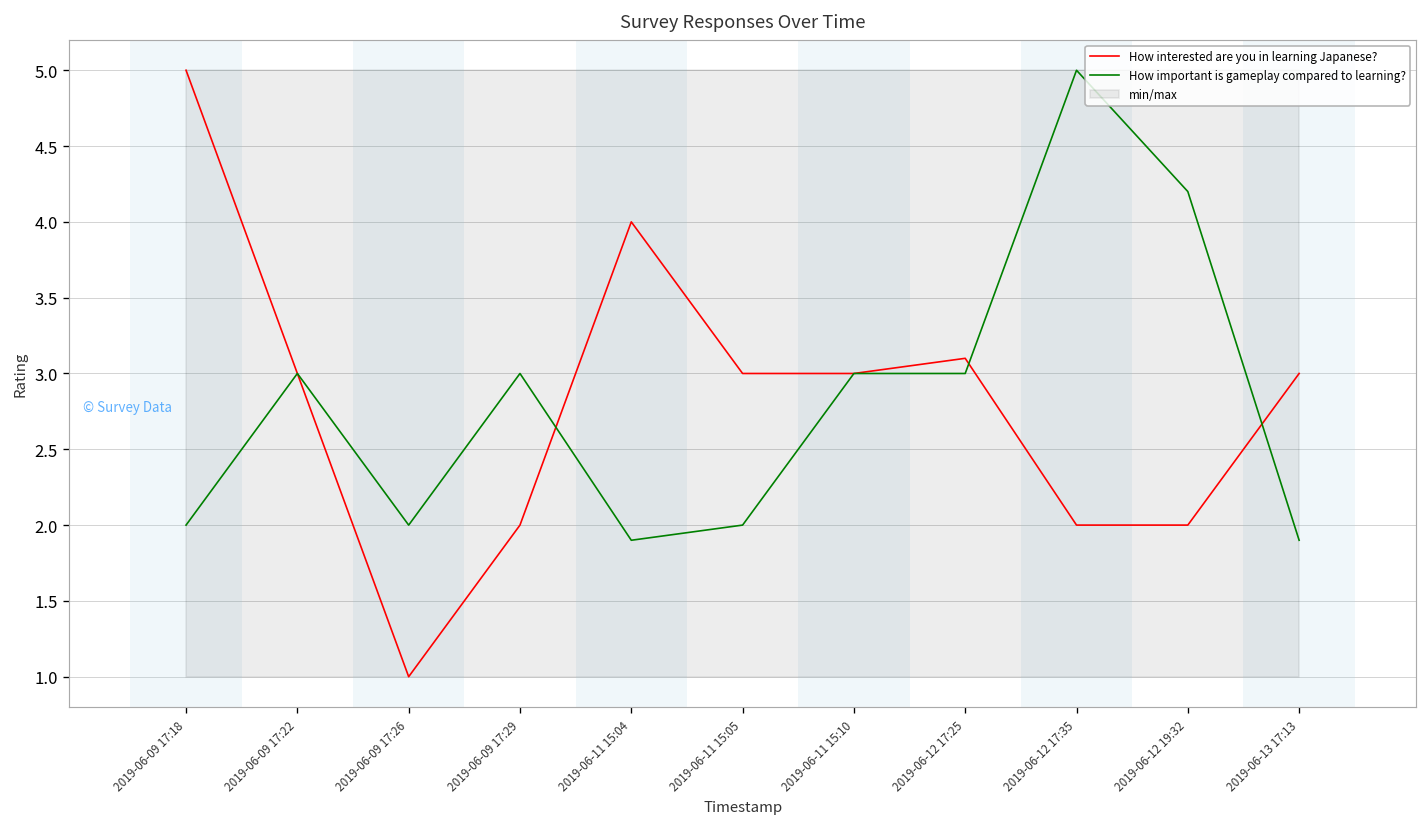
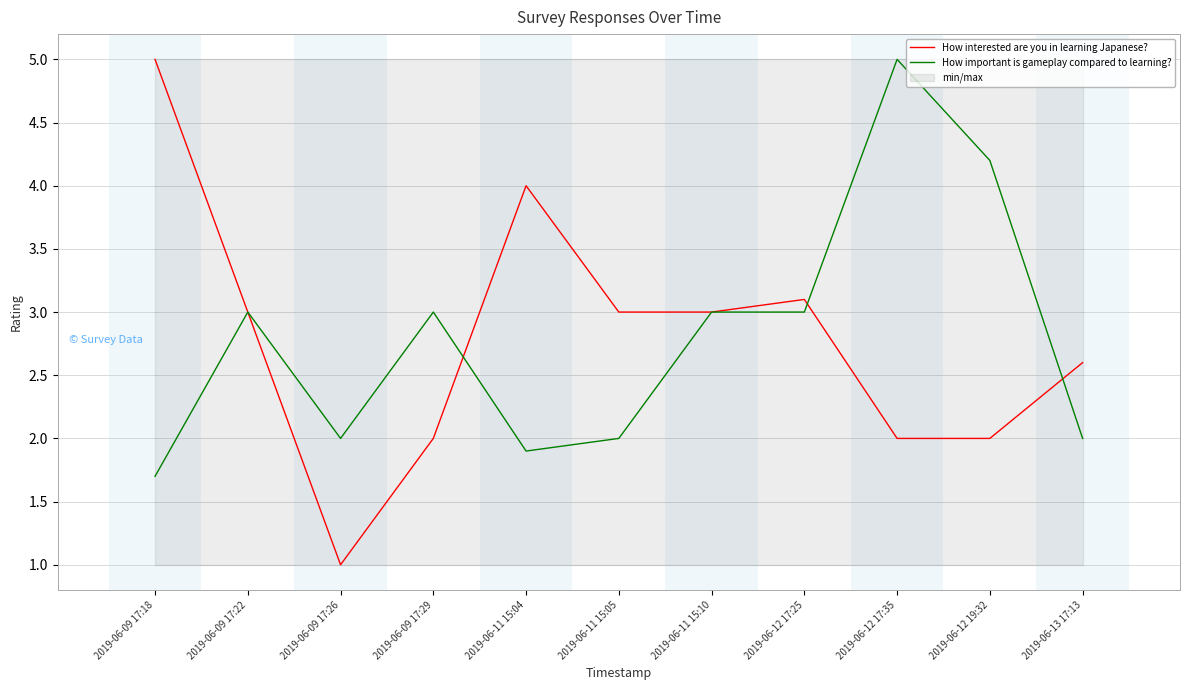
  {
    "min/max": {
      "2019-06-09 17:22": 5.0,
      "2019-06-09 17:26": 5.0,
      "2019-06-09 17:29": 5.0,
      "2019-06-11 15:04": 5.0,
      "2019-06-11 15:05": 5.0,
      "2019-06-11 15:10": 5.0,
      "2019-06-12 17:25": 5.0
    },
    "How interested are you in learning Japanese?": {
      "2019-06-09 17:26": 1.0,
      "2019-06-09 17:29": 2.0,
      "2019-06-11 15:04": 4.0,
      "2019-06-11 15:05": 3.0,
      "2019-06-12 17:25": 3.1,
      "2019-06-12 17:35": 2.0,
      "2019-06-12 19:32": 2.0,
-     "2019-06-13 17:13": 3.0
+     "2019-06-13 17:13": 2.6
    },
    "How important is gameplay compared to learning?": {
-     "2019-06-09 17:18": 2.0,
+     "2019-06-09 17:18": 1.7,
      "2019-06-09 17:26": 2.0,
      "2019-06-09 17:29": 3.0,
      "2019-06-11 15:04": 1.9,
      "2019-06-11 15:05": 2.0,
      "2019-06-12 17:25": 3.0,
      "2019-06-12 19:32": 4.2,
-     "2019-06-13 17:13": 1.9
+     "2019-06-13 17:13": 2.0
    }
  }
